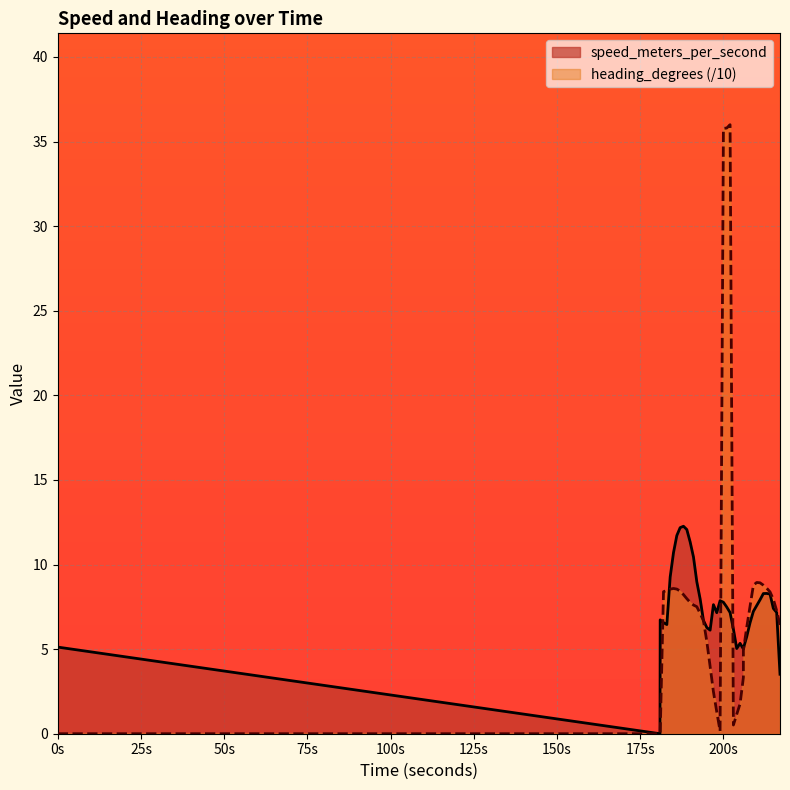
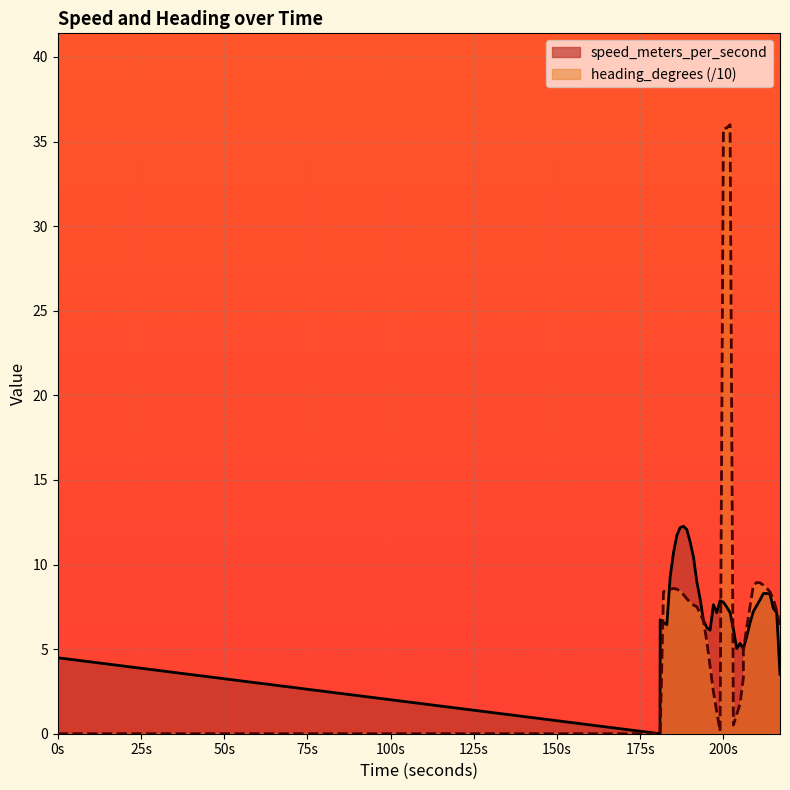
  {
    "speed_meters_per_second": {
-     "0s": 5.1,
+     "0s": 4.5,
      "200s": 7.8
    },
    "heading_degrees (/10)": {
      "0s": 0.0,
      "200s": 35.8
    }
  }
